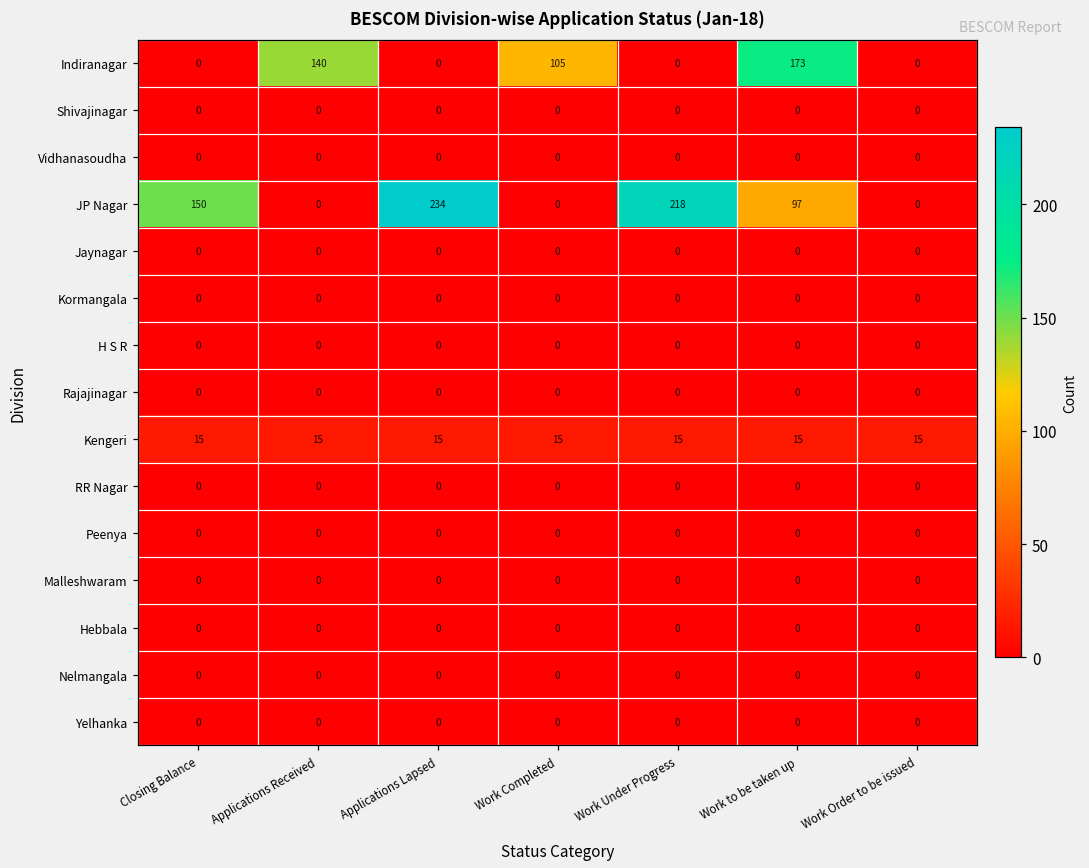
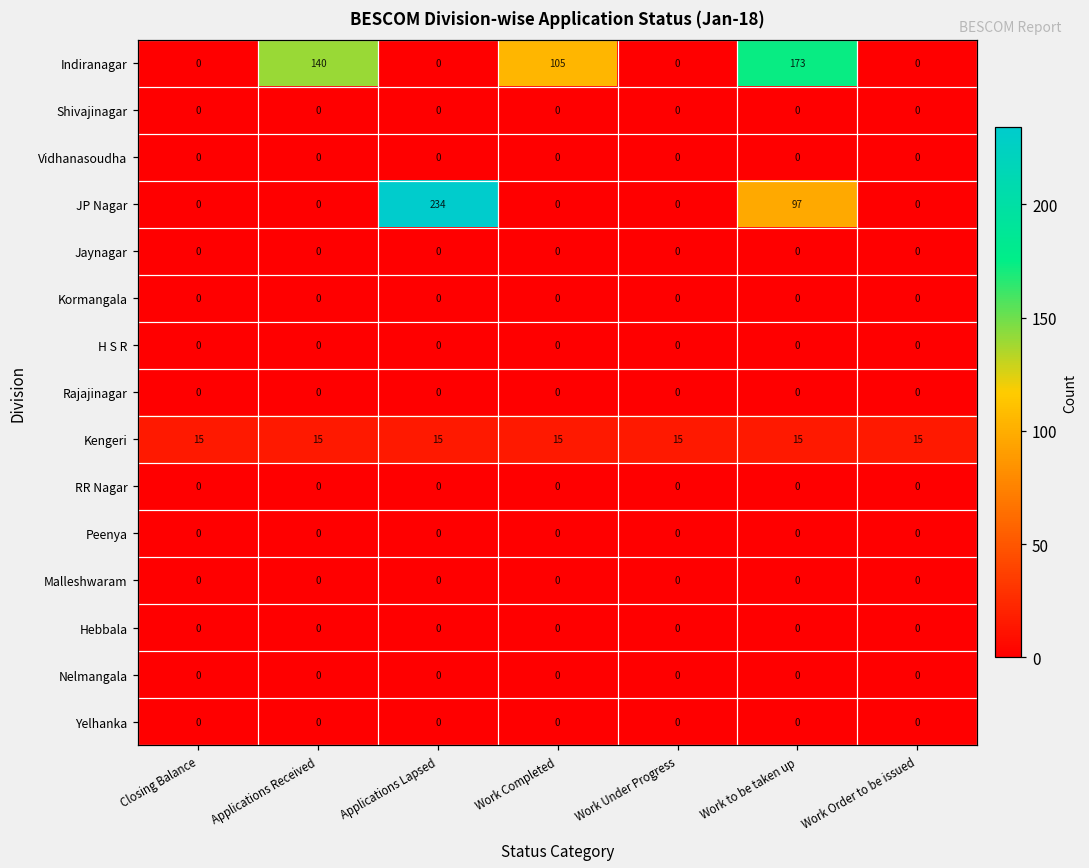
  {
    "Indiranagar": {
      "Closing Balance": 0,
      "Applications Received": 140,
      "Applications Lapsed": 0,
      "Work Completed": 105,
      "Work Under Progress": 0,
      "Work to be taken up": 173,
      "Work Order to be issued": 0
    },
    "Shivajinagar": {
      "Closing Balance": 0,
      "Applications Received": 0,
      "Applications Lapsed": 0,
      "Work Completed": 0,
      "Work Under Progress": 0,
      "Work to be taken up": 0,
      "Work Order to be issued": 0
    },
    "Vidhanasoudha": {
      "Closing Balance": 0,
      "Applications Received": 0,
      "Applications Lapsed": 0,
      "Work Completed": 0,
      "Work Under Progress": 0,
      "Work to be taken up": 0,
      "Work Order to be issued": 0
    },
    "JP Nagar": {
-     "Closing Balance": 150,
+     "Closing Balance": 0,
      "Applications Received": 0,
      "Applications Lapsed": 234,
      "Work Completed": 0,
-     "Work Under Progress": 218,
+     "Work Under Progress": 0,
      "Work to be taken up": 97,
      "Work Order to be issued": 0
    },
    "Jaynagar": {
      "Closing Balance": 0,
      "Applications Received": 0,
      "Applications Lapsed": 0,
      "Work Completed": 0,
      "Work Under Progress": 0,
      "Work to be taken up": 0,
      "Work Order to be issued": 0
    },
    "Kormangala": {
      "Closing Balance": 0,
      "Applications Received": 0,
      "Applications Lapsed": 0,
      "Work Completed": 0,
      "Work Under Progress": 0,
      "Work to be taken up": 0,
      "Work Order to be issued": 0
    },
    "H S R": {
      "Closing Balance": 0,
      "Applications Received": 0,
      "Applications Lapsed": 0,
      "Work Completed": 0,
      "Work Under Progress": 0,
      "Work to be taken up": 0,
      "Work Order to be issued": 0
    },
    "Rajajinagar": {
      "Closing Balance": 0,
      "Applications Received": 0,
      "Applications Lapsed": 0,
      "Work Completed": 0,
      "Work Under Progress": 0,
      "Work to be taken up": 0,
      "Work Order to be issued": 0
    },
    "Kengeri": {
      "Closing Balance": 15,
      "Applications Received": 15,
      "Applications Lapsed": 15,
      "Work Completed": 15,
      "Work Under Progress": 15,
      "Work to be taken up": 15,
      "Work Order to be issued": 15
    },
    "RR Nagar": {
      "Closing Balance": 0,
      "Applications Received": 0,
      "Applications Lapsed": 0,
      "Work Completed": 0,
      "Work Under Progress": 0,
      "Work to be taken up": 0,
      "Work Order to be issued": 0
    },
    "Peenya": {
      "Closing Balance": 0,
      "Applications Received": 0,
      "Applications Lapsed": 0,
      "Work Completed": 0,
      "Work Under Progress": 0,
      "Work to be taken up": 0,
      "Work Order to be issued": 0
    },
    "Malleshwaram": {
      "Closing Balance": 0,
      "Applications Received": 0,
      "Applications Lapsed": 0,
      "Work Completed": 0,
      "Work Under Progress": 0,
      "Work to be taken up": 0,
      "Work Order to be issued": 0
    },
    "Hebbala": {
      "Closing Balance": 0,
      "Applications Received": 0,
      "Applications Lapsed": 0,
      "Work Completed": 0,
      "Work Under Progress": 0,
      "Work to be taken up": 0,
      "Work Order to be issued": 0
    },
    "Nelmangala": {
      "Closing Balance": 0,
      "Applications Received": 0,
      "Applications Lapsed": 0,
      "Work Completed": 0,
      "Work Under Progress": 0,
      "Work to be taken up": 0,
      "Work Order to be issued": 0
    },
    "Yelhanka": {
      "Closing Balance": 0,
      "Applications Received": 0,
      "Applications Lapsed": 0,
      "Work Completed": 0,
      "Work Under Progress": 0,
      "Work to be taken up": 0,
      "Work Order to be issued": 0
    }
  }
